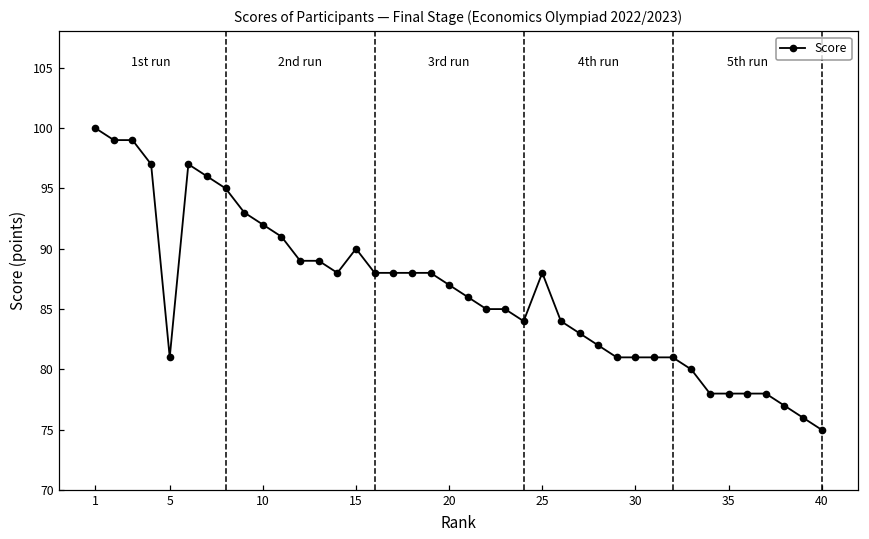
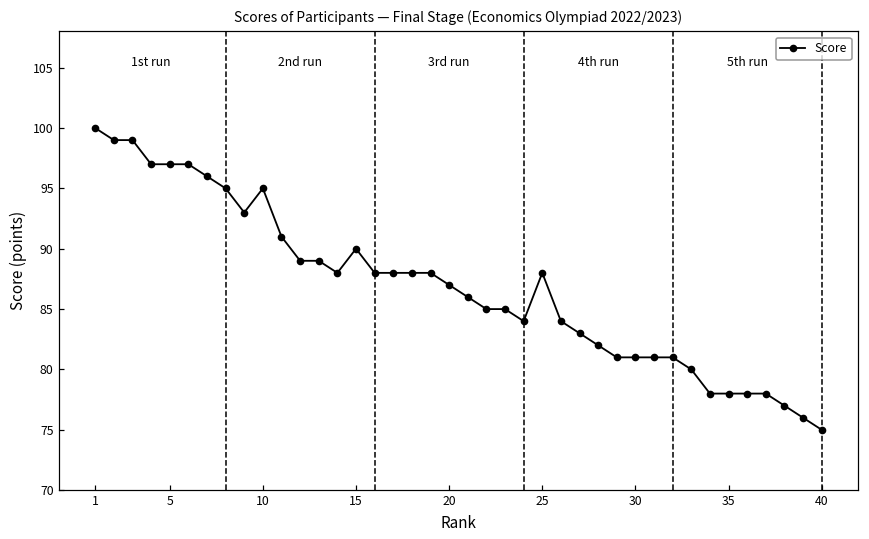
  {
    "1": 100,
-   "5": 81,
-   "10": 92,
+   "5": 97,
+   "10": 95,
    "15": 90,
    "20": 87,
    "25": 88,
    "30": 81,
    "35": 78,
    "40": 75
  }
